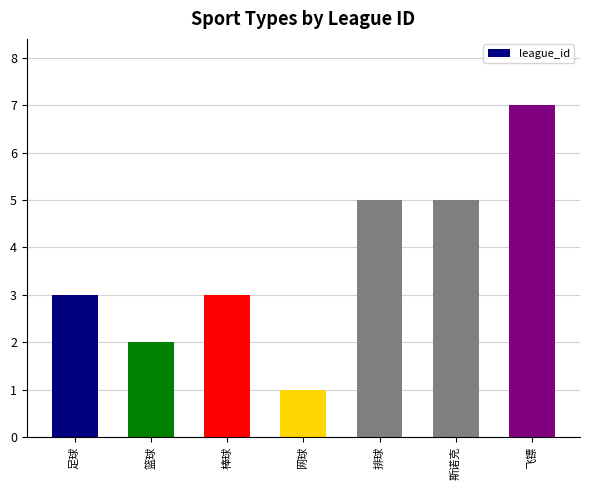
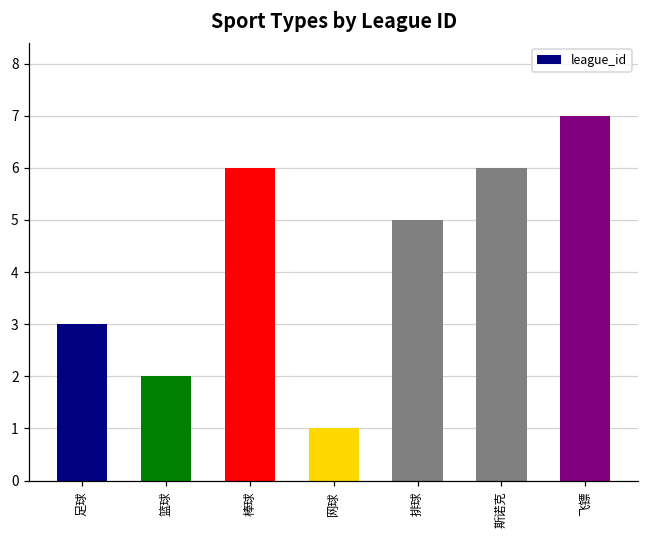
  {
    "足球": 3,
    "篮球": 2,
-   "棒球": 3,
+   "棒球": 6,
    "网球": 1,
    "排球": 5,
-   "斯诺克": 5,
+   "斯诺克": 6,
    "飞镖": 7
  }
